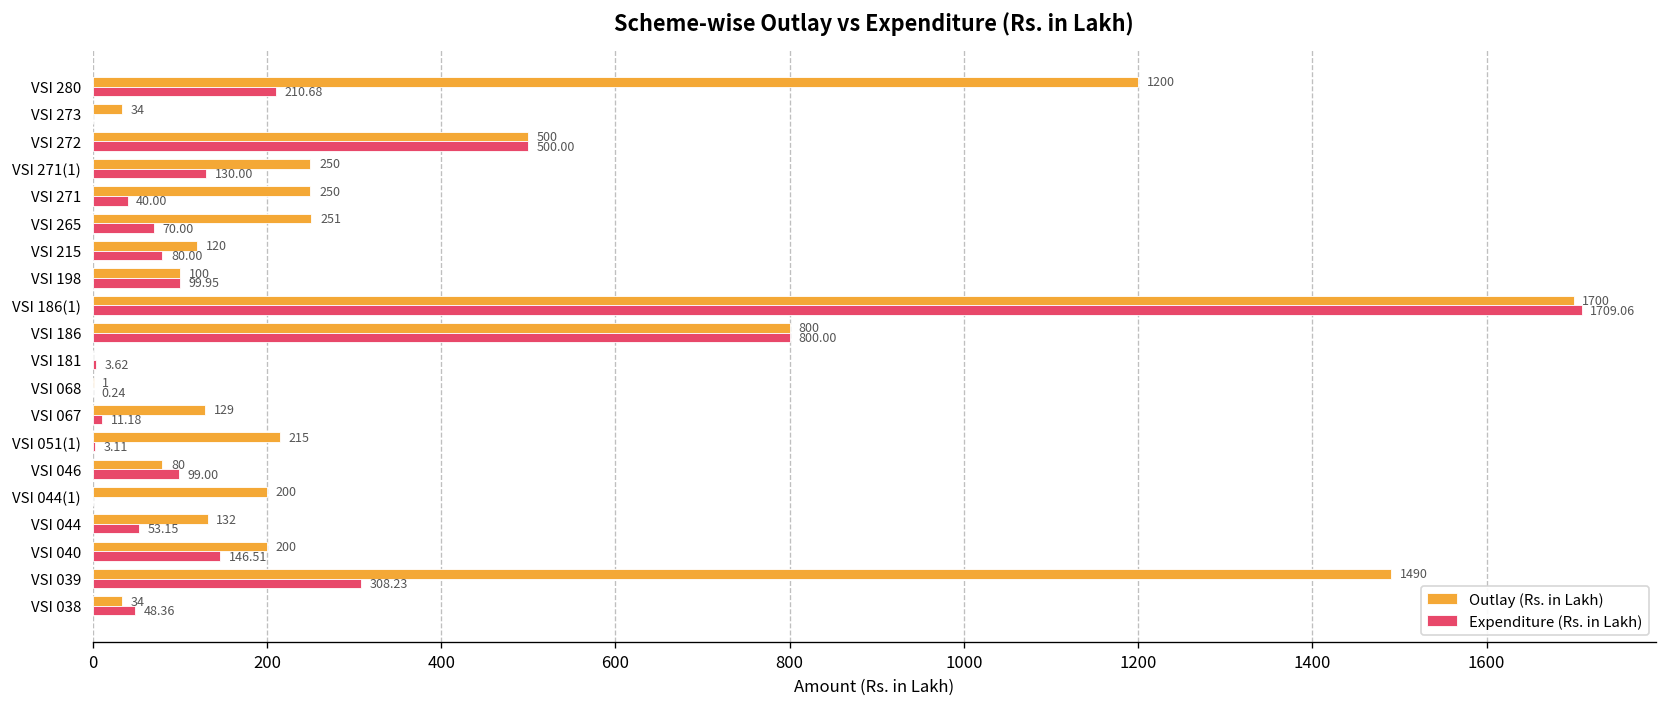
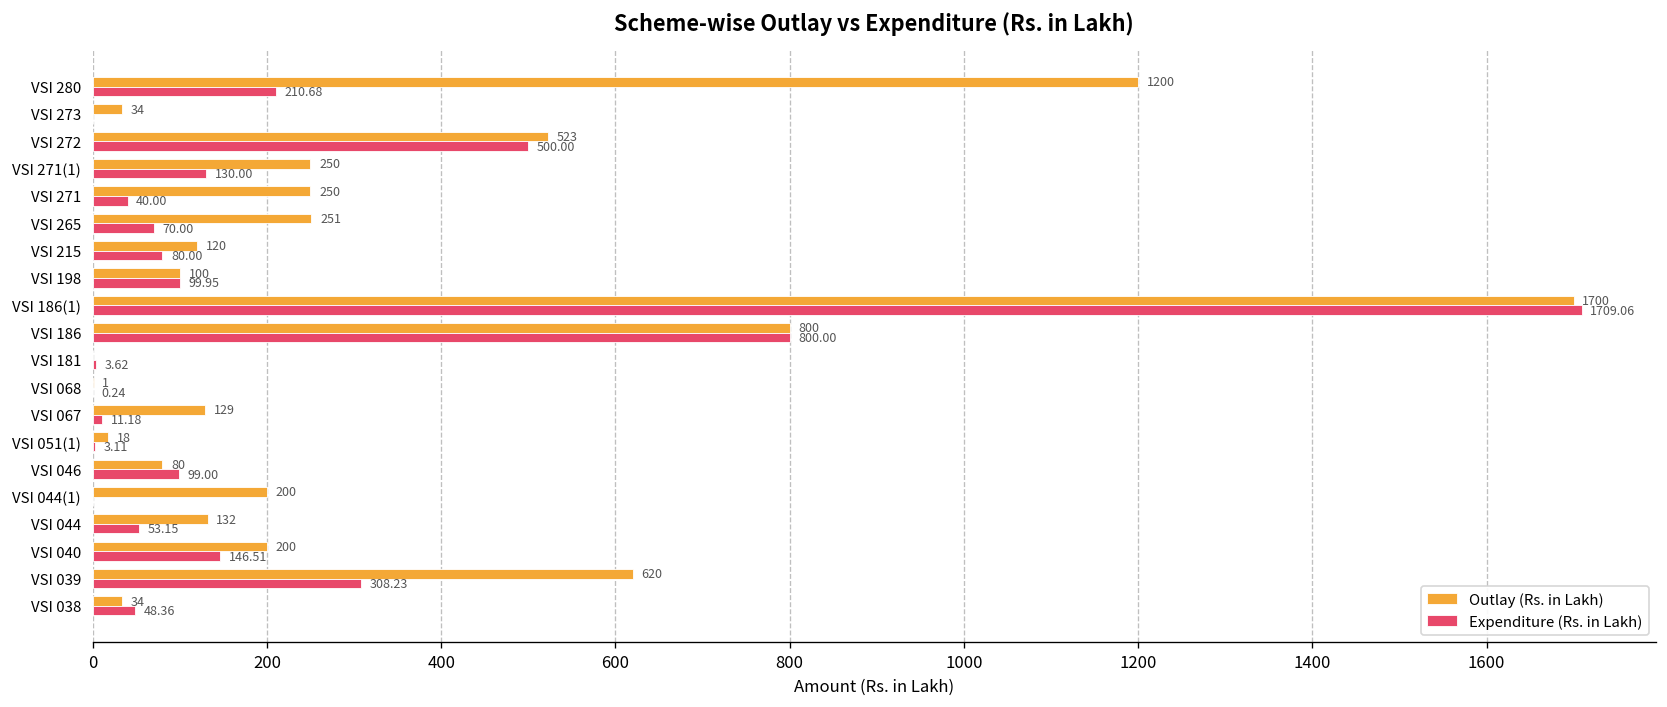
  {
    "Outlay (Rs. in Lakh)": {
      "VSI 280": 1200,
      "VSI 273": 34,
-     "VSI 272": 500,
+     "VSI 272": 523,
      "VSI 271(1)": 250,
      "VSI 271": 250,
      "VSI 265": 251,
      "VSI 215": 120,
      "VSI 186(1)": 1700,
      "VSI 067": 129,
-     "VSI 051(1)": 215,
+     "VSI 051(1)": 18,
      "VSI 046": 80,
      "VSI 044(1)": 200,
      "VSI 044": 132,
      "VSI 040": 200,
-     "VSI 039": 1490,
+     "VSI 039": 620,
      "VSI 038": 34
    },
    "Expenditure (Rs. in Lakh)": {
      "VSI 280": 210.68,
      "VSI 272": 500.00,
      "VSI 271(1)": 130.00,
      "VSI 271": 40.00,
      "VSI 265": 70.00,
      "VSI 215": 80.00,
      "VSI 198": 99.95,
      "VSI 186(1)": 1709.06,
      "VSI 186": 800.00,
      "VSI 181": 3.62,
      "VSI 068": 0.24,
      "VSI 067": 11.18,
      "VSI 051(1)": 3.11,
      "VSI 046": 99.00,
      "VSI 044": 53.15,
      "VSI 040": 146.51,
      "VSI 039": 308.23,
      "VSI 038": 48.36
    }
  }
